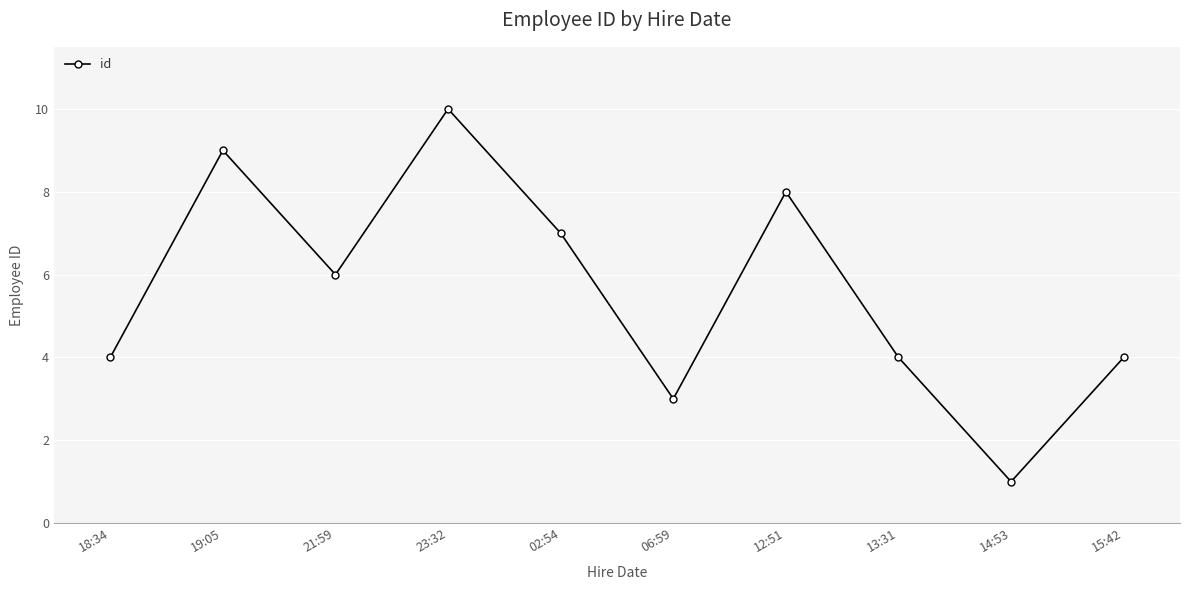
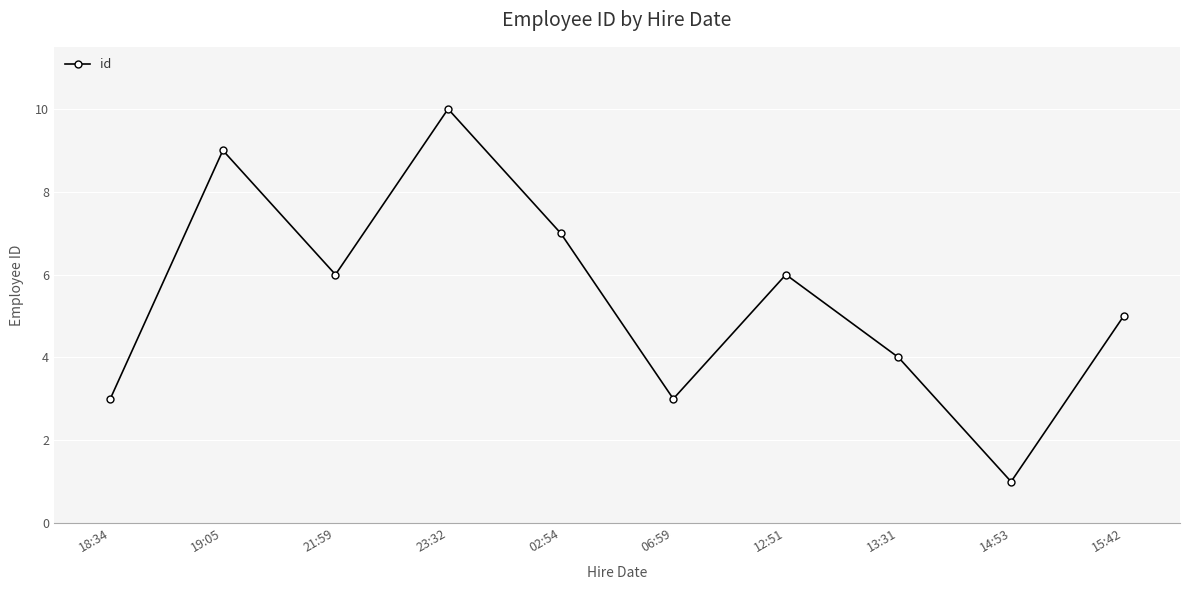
  {
-   "18:34": 4,
+   "18:34": 3,
    "19:05": 9,
    "21:59": 6,
    "23:32": 10,
    "02:54": 7,
    "06:59": 3,
-   "12:51": 8,
+   "12:51": 6,
    "13:31": 4,
    "14:53": 1,
-   "15:42": 4
+   "15:42": 5
  }
